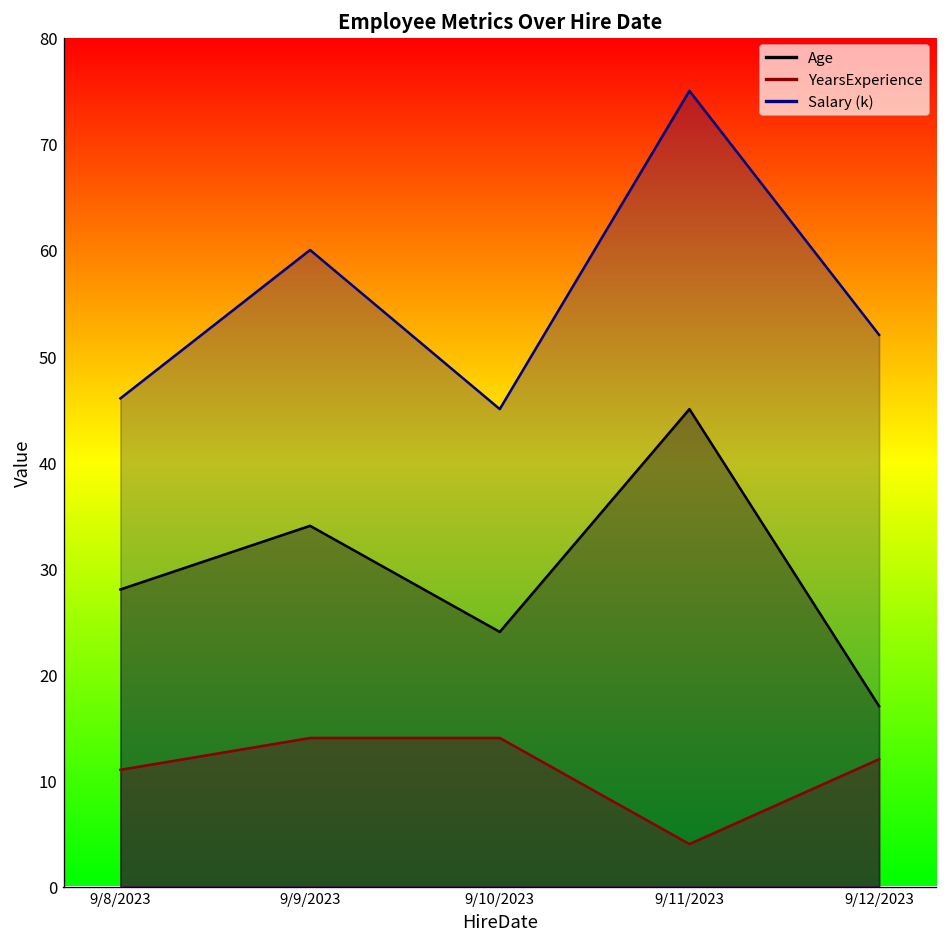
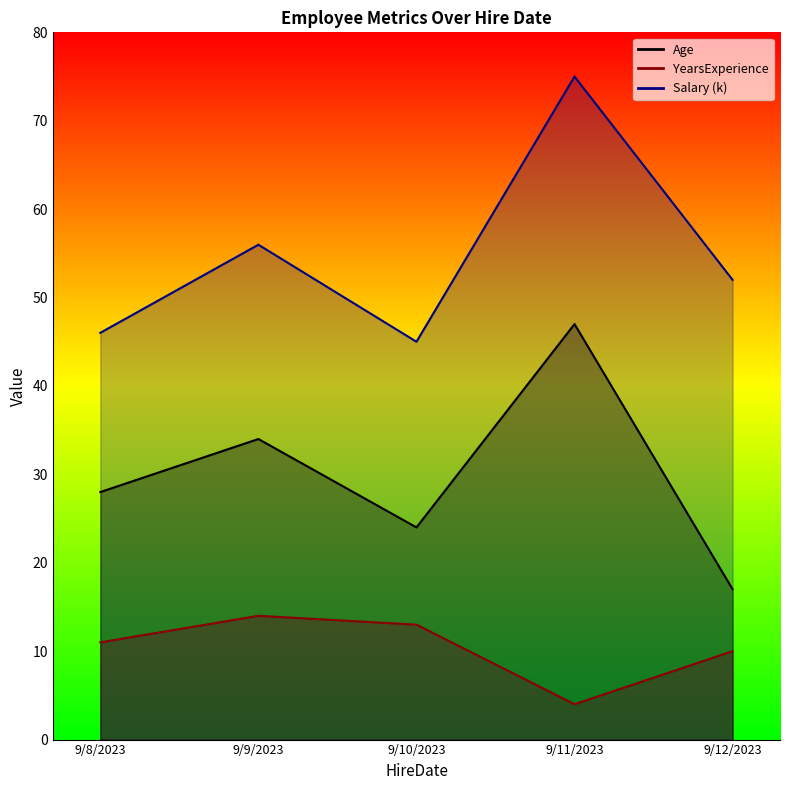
  {
    "Age": {
      "9/8/2023": 28,
      "9/9/2023": 34,
      "9/10/2023": 24,
-     "9/11/2023": 45,
+     "9/11/2023": 47,
      "9/12/2023": 17
    },
    "YearsExperience": {
      "9/8/2023": 11,
      "9/9/2023": 14,
-     "9/10/2023": 14,
+     "9/10/2023": 13,
      "9/11/2023": 4,
-     "9/12/2023": 12
+     "9/12/2023": 10
    },
    "Salary (k)": {
      "9/8/2023": 46,
-     "9/9/2023": 60,
+     "9/9/2023": 56,
      "9/10/2023": 45,
      "9/11/2023": 75,
      "9/12/2023": 52
    }
  }
